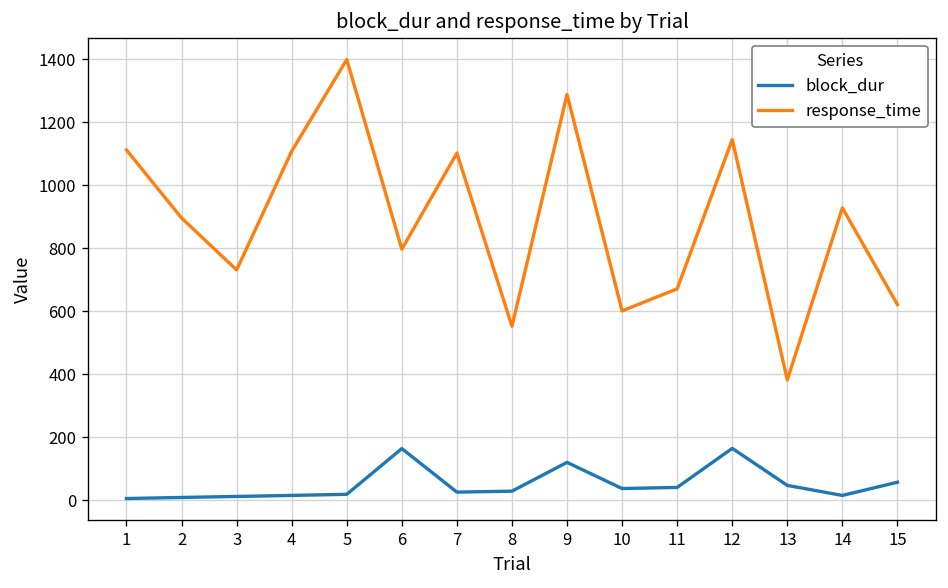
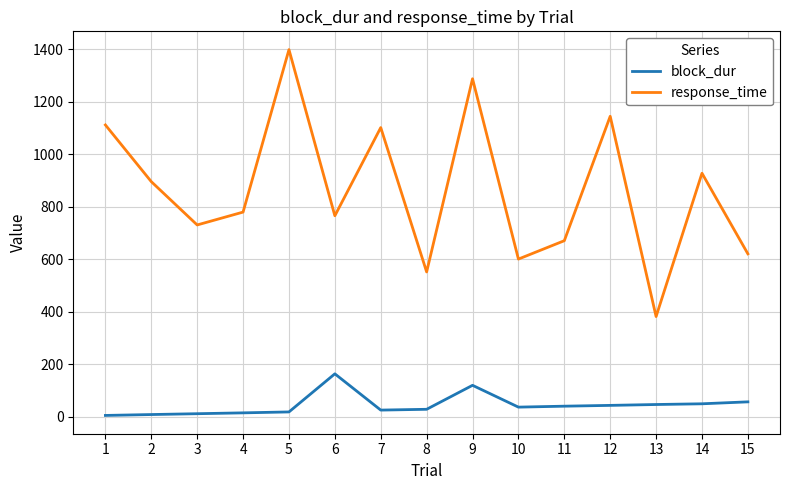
  {
    "block_dur": {
      "1": 10,
      "2": 10,
      "3": 10,
      "4": 20,
      "5": 20,
      "6": 160,
      "7": 30,
      "8": 30,
      "9": 120,
      "10": 40,
      "11": 40,
-     "12": 160,
+     "12": 40,
      "13": 50,
-     "14": 20,
+     "14": 50,
      "15": 60
    },
    "response_time": {
      "1": 1110,
      "2": 900,
      "3": 730,
-     "4": 1110,
+     "4": 780,
      "5": 1400,
-     "6": 800,
+     "6": 770,
      "7": 1100,
      "8": 550,
      "9": 1290,
      "10": 600,
      "11": 670,
      "12": 1150,
      "13": 380,
      "14": 930,
      "15": 620
    }
  }
